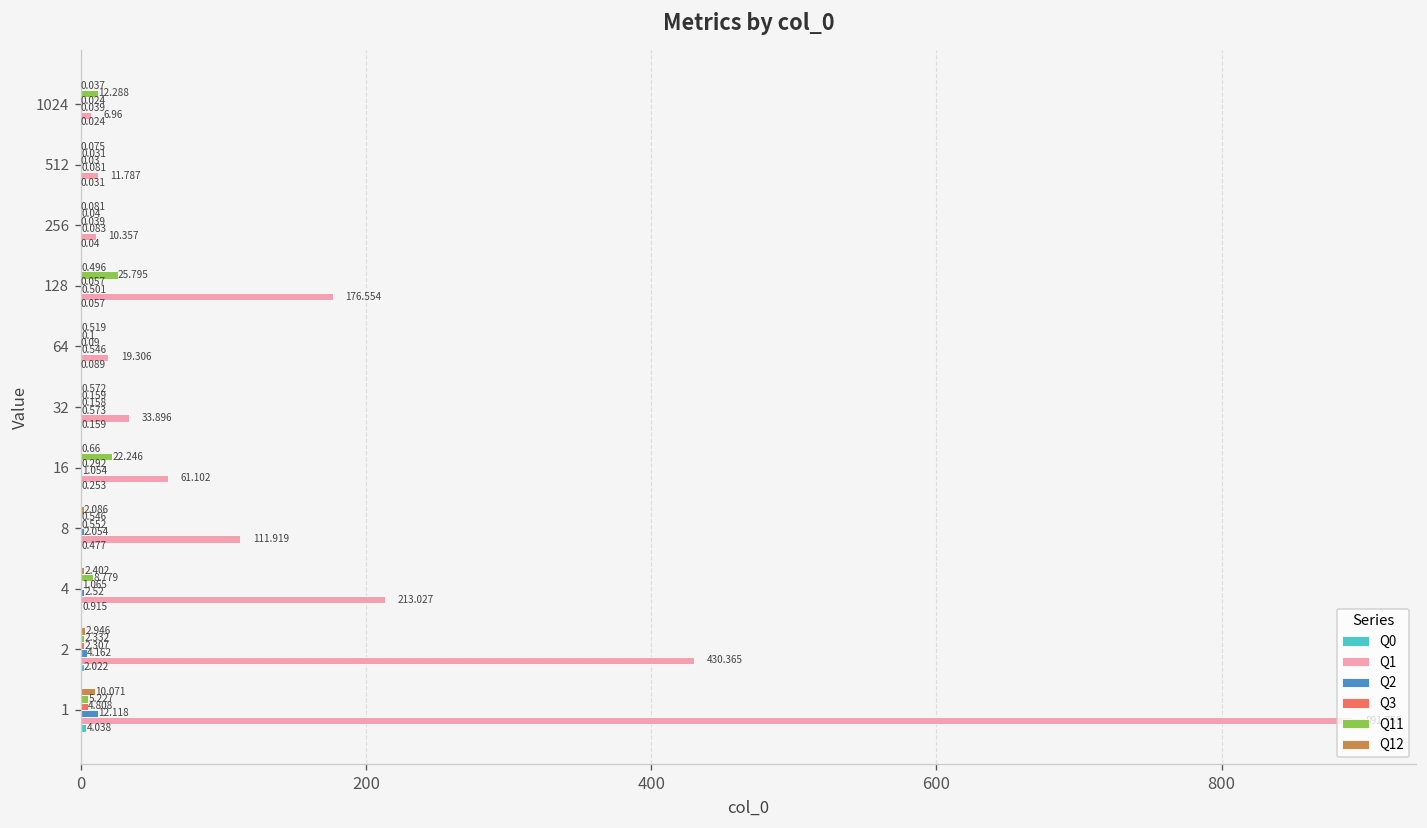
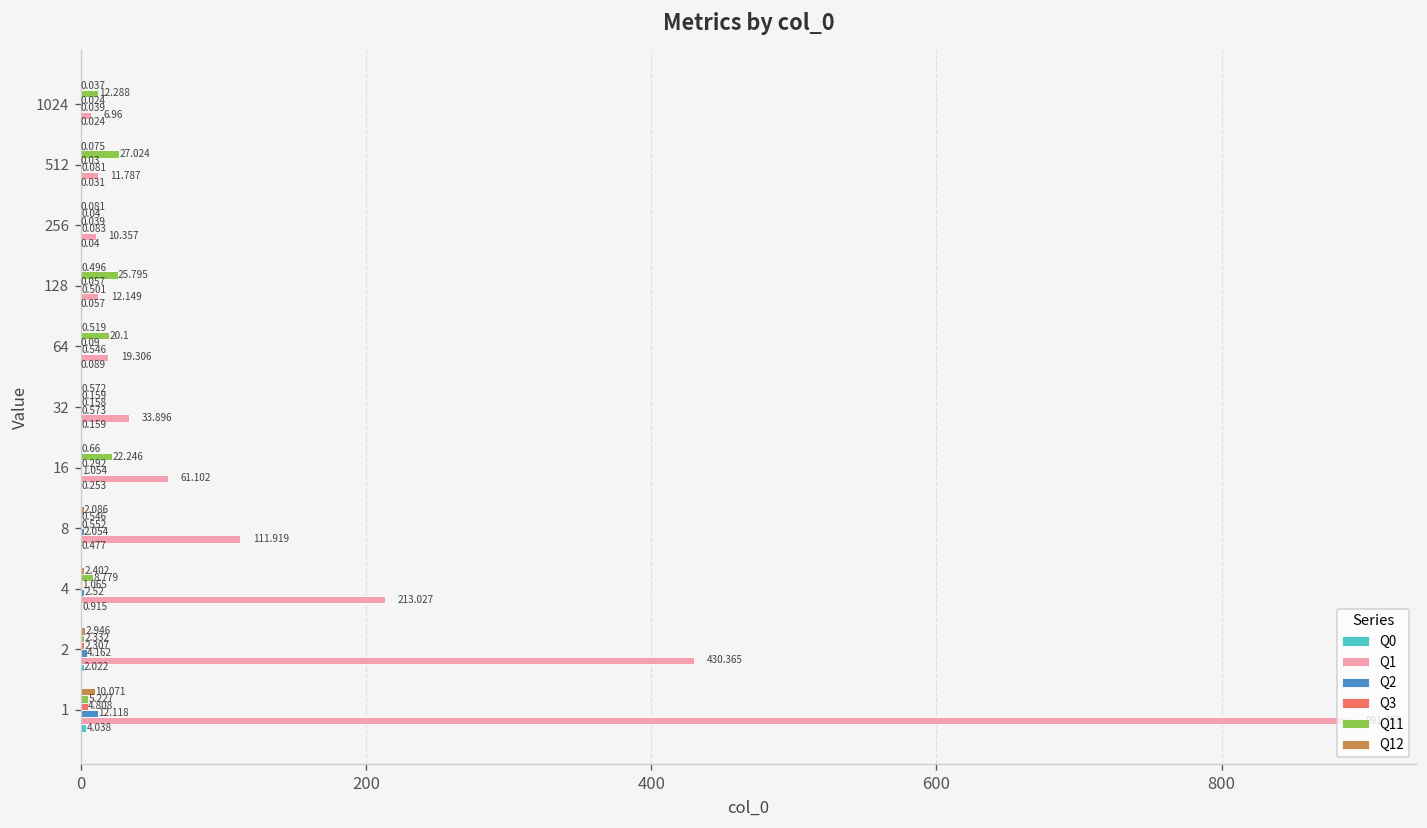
  {
    "Q1": {
      "1024": 6.96,
      "512": 11.787,
      "256": 10.357,
-     "128": 176.554,
+     "128": 12.149,
      "64": 19.306,
      "32": 33.896,
      "16": 61.102,
      "8": 111.919,
      "4": 213.027,
      "2": 430.365
    },
    "Q11": {
      "1024": 12.288,
-     "512": 0.031,
+     "512": 27.024,
      "128": 25.795,
-     "64": 0.1,
+     "64": 20.1,
      "16": 22.246
    }
  }
